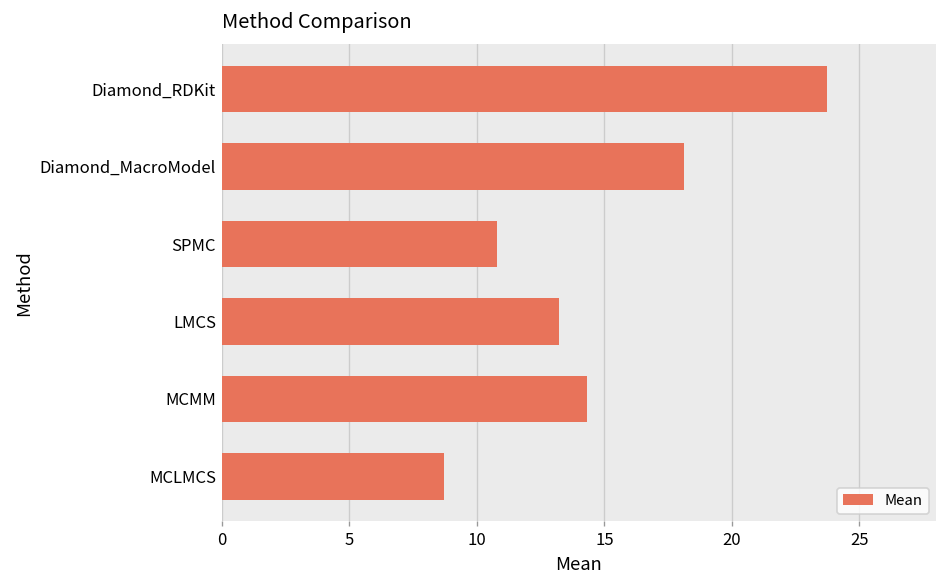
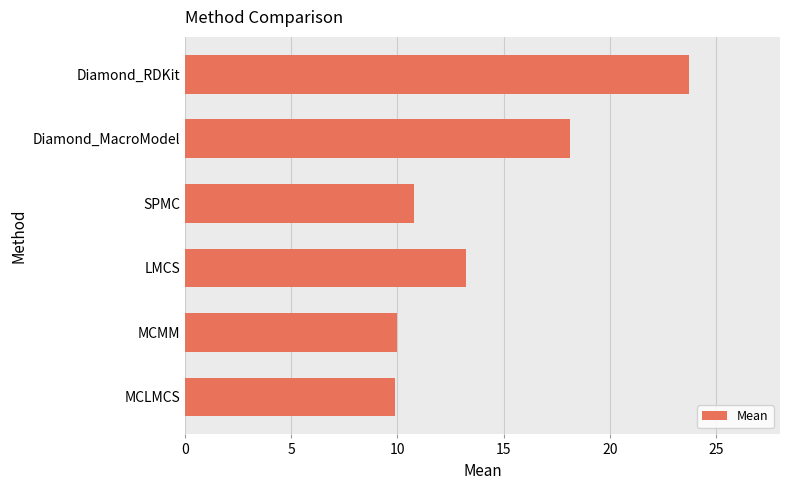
  {
    "Diamond_RDKit": 23.7,
    "Diamond_MacroModel": 18.1,
    "SPMC": 10.8,
    "LMCS": 13.2,
-   "MCMM": 14.3,
-   "MCLMCS": 8.7
+   "MCMM": 10.0,
+   "MCLMCS": 9.9
  }
